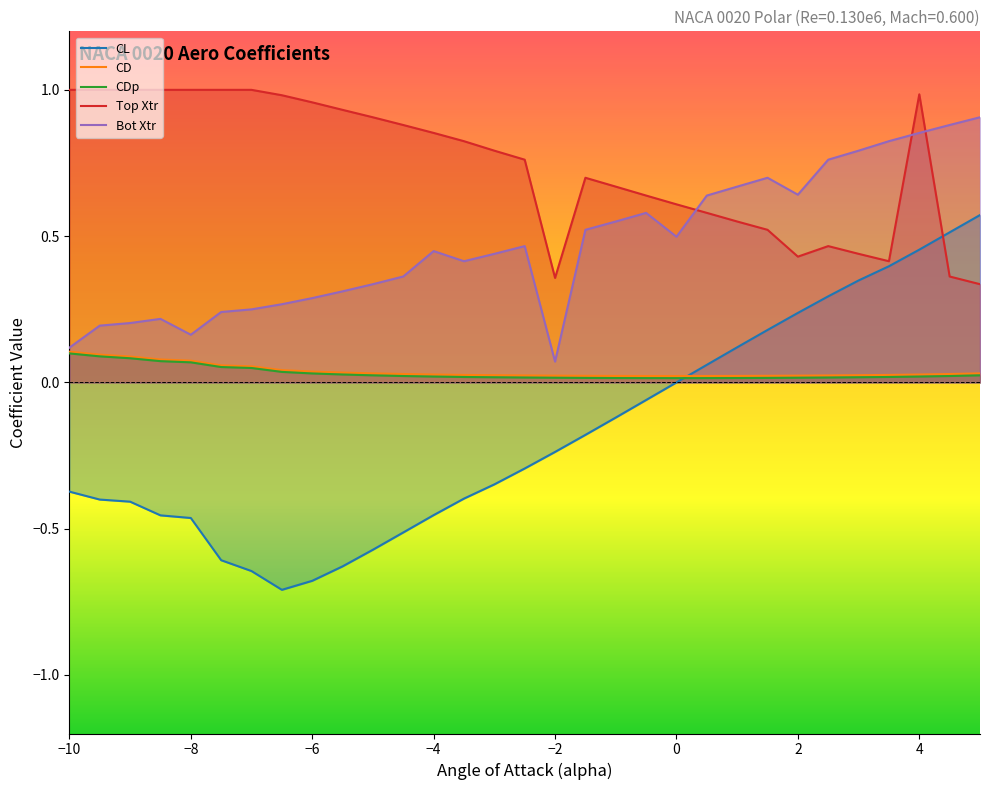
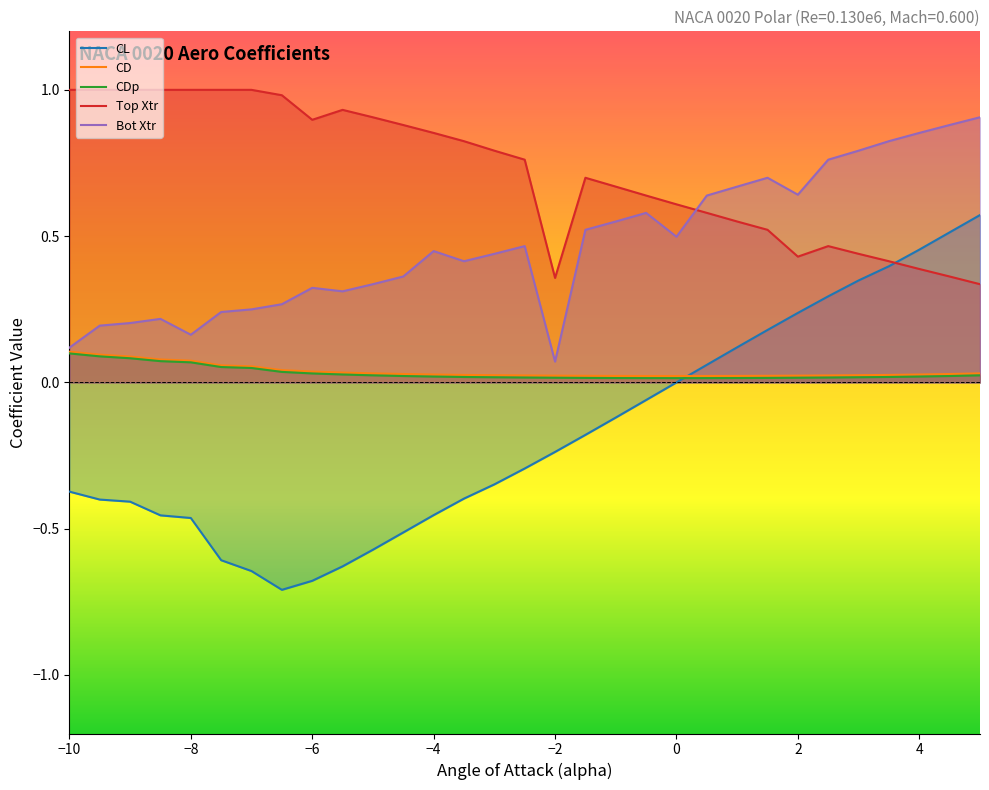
  {
    "Top Xtr": {
      "−10": 1.00,
      "−8": 1.00,
-     "−6": 0.96,
+     "−6": 0.90,
      "−4": 0.85,
      "−2": 0.36,
      "0": 0.61,
      "2": 0.43,
-     "4": 0.98
+     "4": 0.39
    },
    "Bot Xtr": {
      "−10": 0.12,
      "−8": 0.16,
-     "−6": 0.29,
+     "−6": 0.32,
      "−4": 0.45,
      "−2": 0.07,
      "0": 0.50,
      "2": 0.64,
      "4": 0.85
    }
  }
